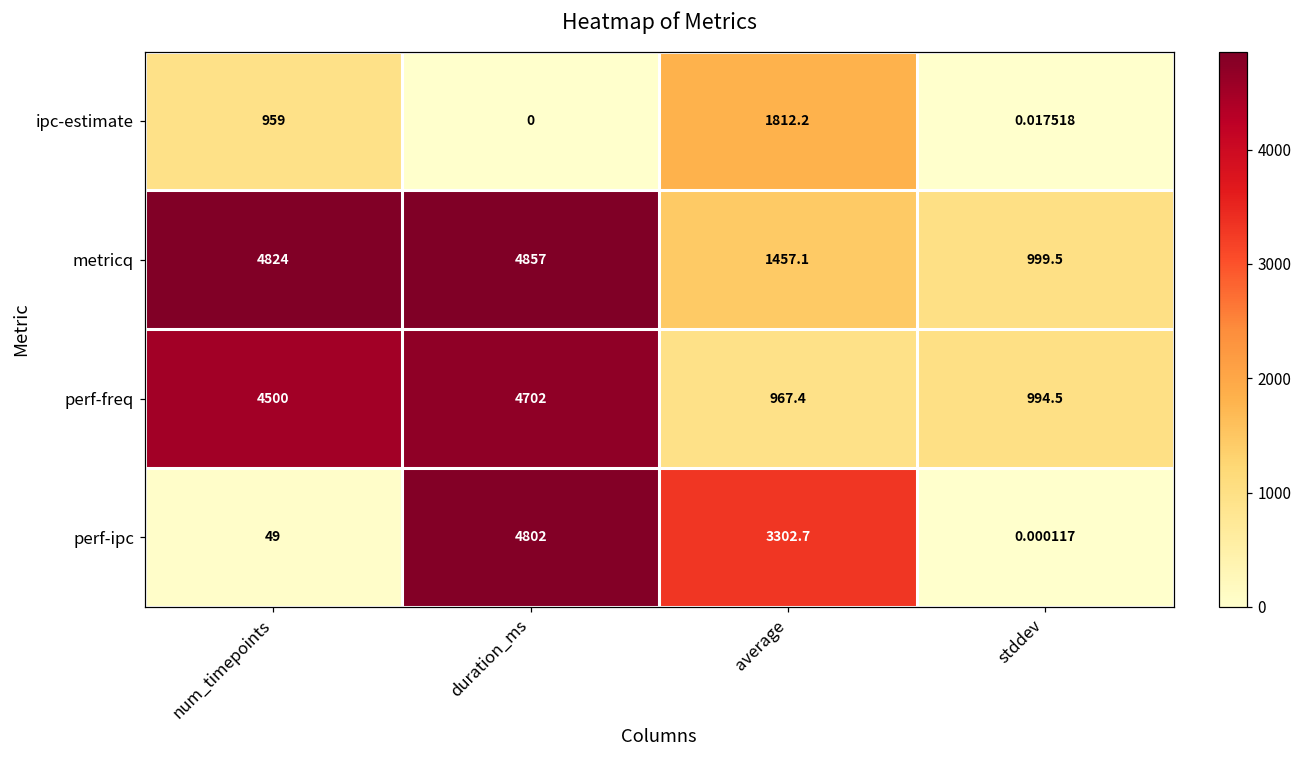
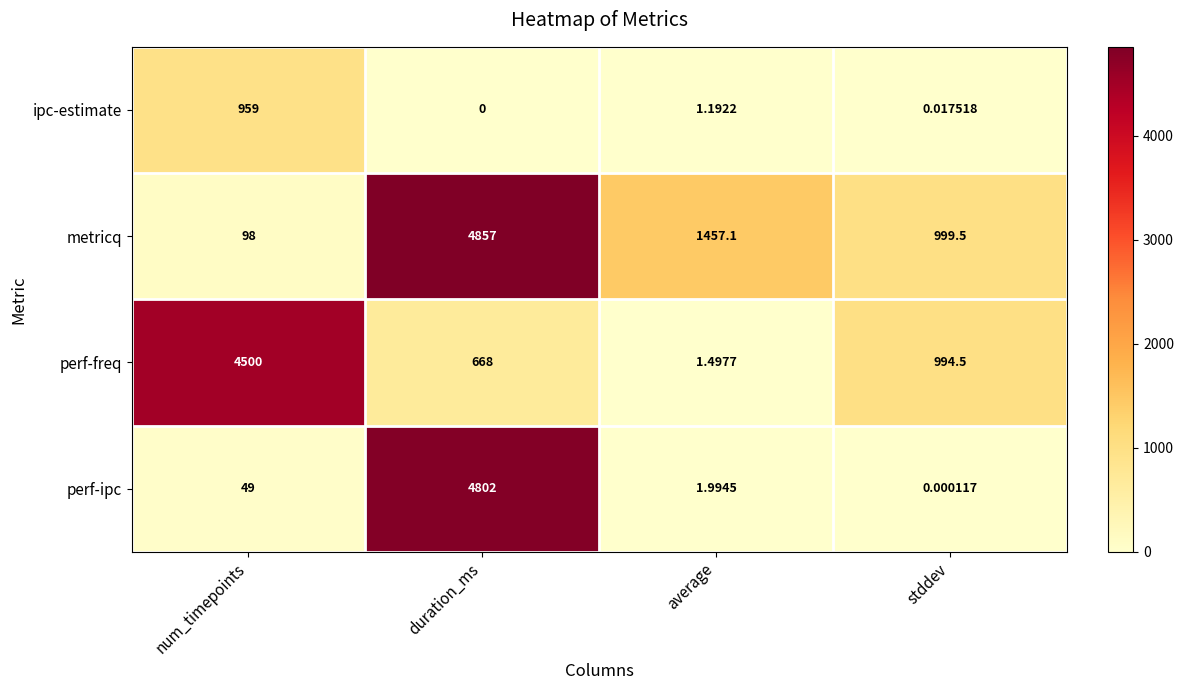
  {
    "ipc-estimate": {
      "num_timepoints": 959,
      "duration_ms": 0,
-     "average": 1812.2,
+     "average": 1.1922,
      "stddev": 0.017518
    },
    "metricq": {
-     "num_timepoints": 4824,
+     "num_timepoints": 98,
      "duration_ms": 4857,
      "average": 1457.1,
      "stddev": 999.5
    },
    "perf-freq": {
      "num_timepoints": 4500,
-     "duration_ms": 4702,
-     "average": 967.4,
+     "duration_ms": 668,
+     "average": 1.4977,
      "stddev": 994.5
    },
    "perf-ipc": {
      "num_timepoints": 49,
      "duration_ms": 4802,
-     "average": 3302.7,
+     "average": 1.9945,
      "stddev": 0.000117
    }
  }
